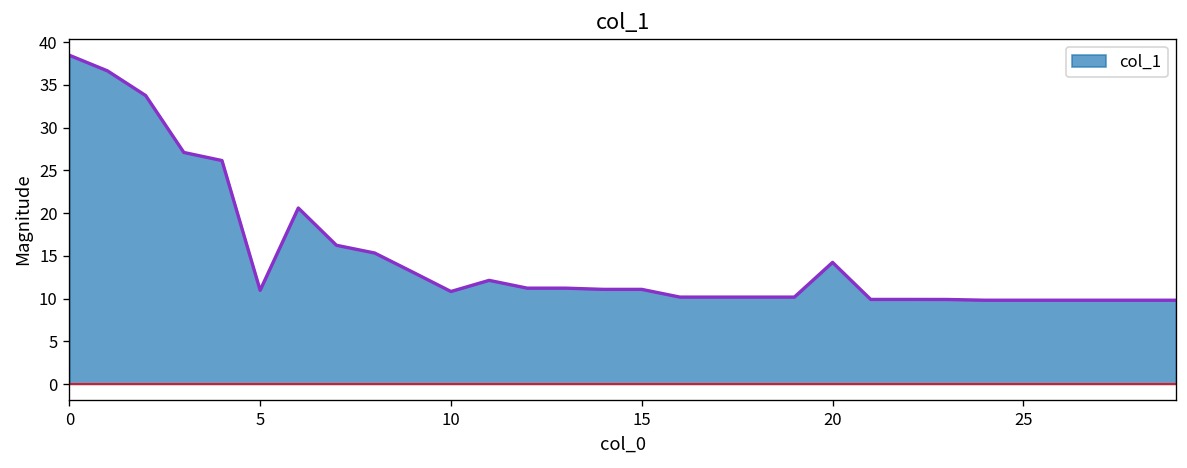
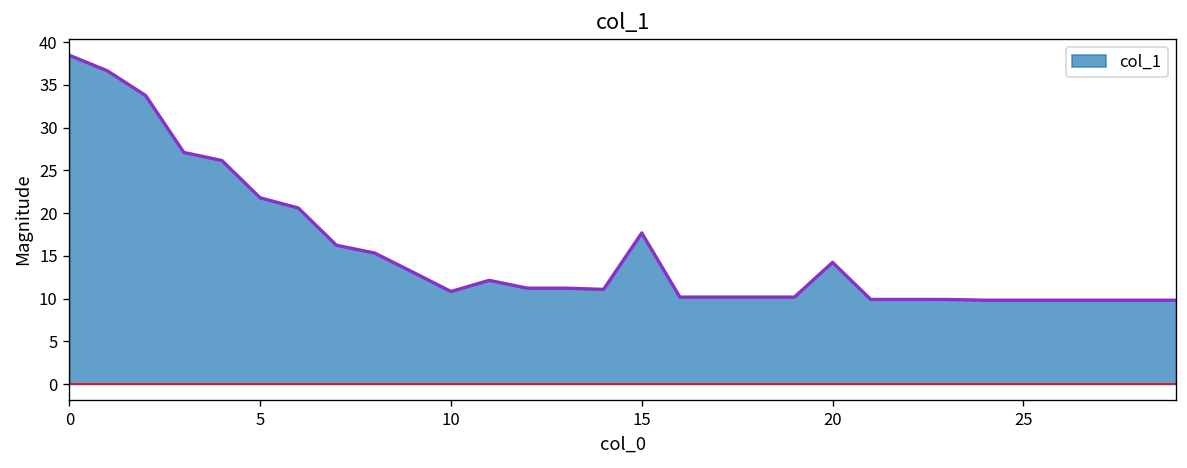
  {
    "0": 38,
-   "5": 11,
+   "5": 22,
    "10": 11,
-   "15": 11,
+   "15": 18,
    "20": 14,
    "25": 10
  }
